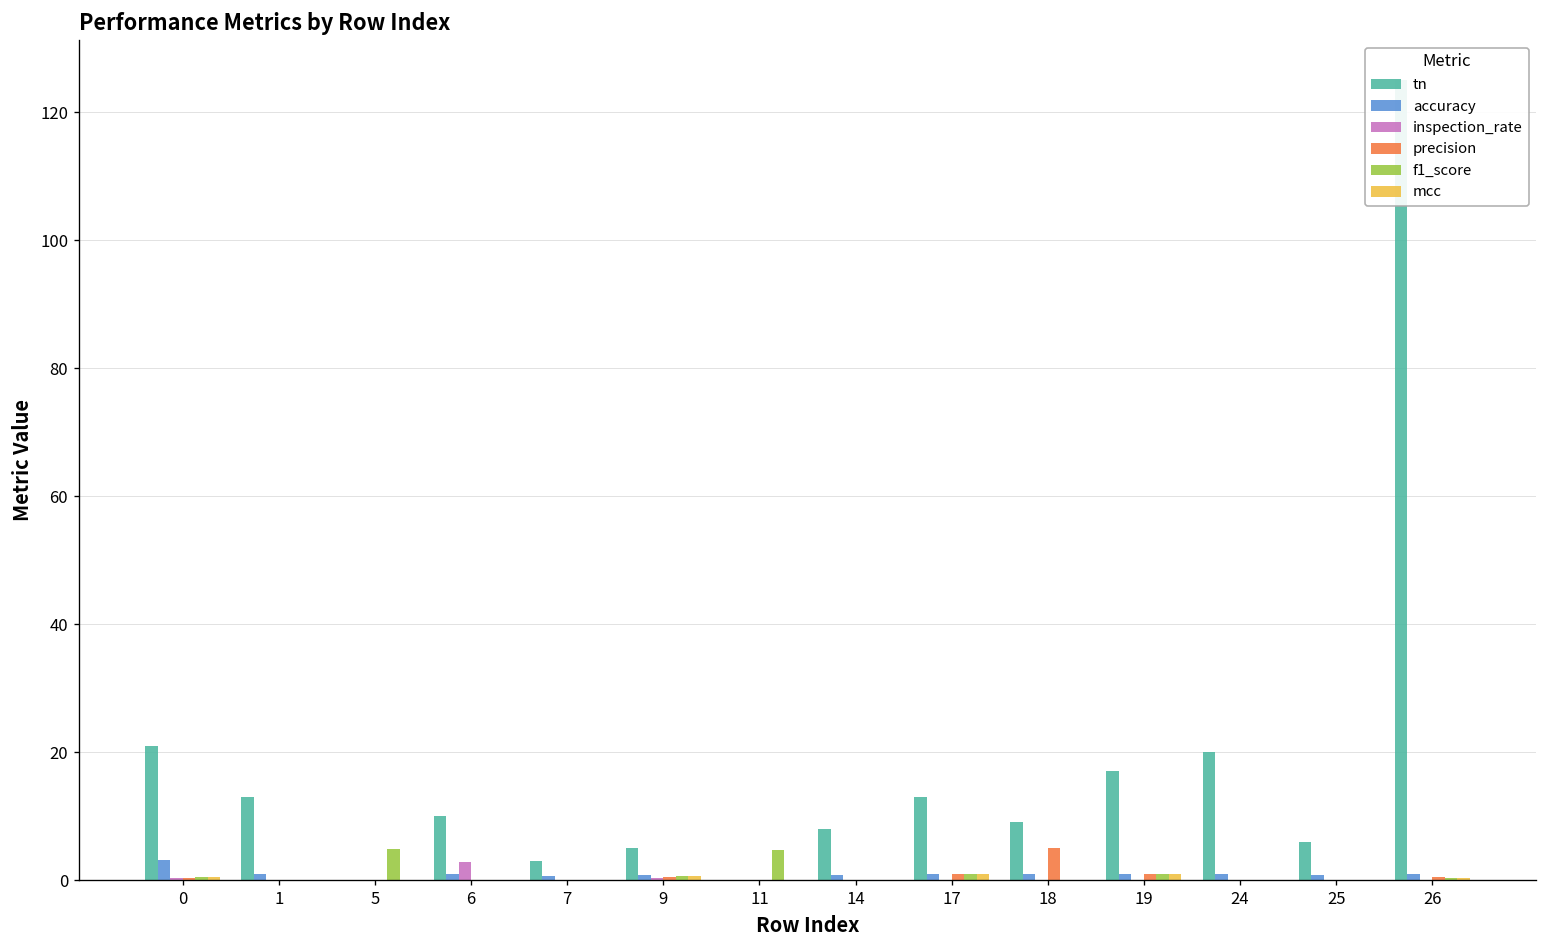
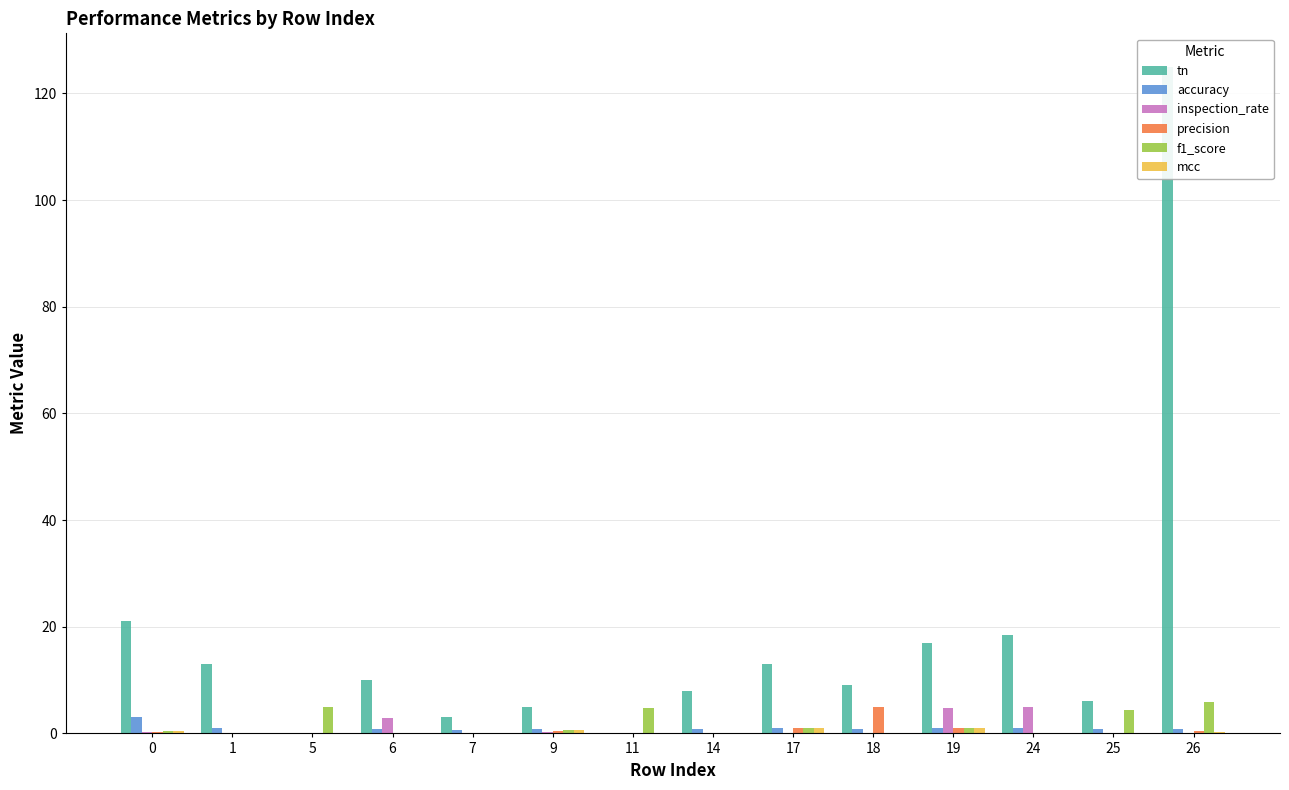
  {
    "tn": {
      "0": 21,
      "1": 13,
      "5": 0,
      "6": 10,
      "7": 3,
      "9": 5,
      "11": 0,
      "14": 8,
      "17": 13,
      "18": 9,
      "19": 17,
-     "24": 20,
+     "24": 19,
      "25": 6
    },
    "accuracy": {
      "0": 3,
      "1": 1,
      "5": 0,
      "6": 1,
      "7": 1,
      "9": 1,
      "11": 0,
      "14": 1,
      "17": 1,
      "18": 1,
      "19": 1,
      "24": 1,
      "25": 1,
      "26": 1
    },
    "inspection_rate": {
      "5": 0,
      "6": 3,
      "7": 0,
      "11": 0,
      "14": 0,
      "18": 0,
-     "19": 0,
-     "24": 0,
+     "19": 5,
+     "24": 5,
      "25": 0
    },
    "precision": {
      "1": 0,
      "5": 0,
      "6": 0,
      "7": 0,
      "9": 1,
      "11": 0,
      "14": 0,
      "17": 1,
      "18": 5,
      "19": 1,
      "24": 0,
      "25": 0
    },
    "f1_score": {
      "1": 0,
      "5": 5,
      "6": 0,
      "7": 0,
      "9": 1,
      "11": 5,
      "14": 0,
      "17": 1,
      "18": 0,
      "19": 1,
      "24": 0,
-     "25": 0,
-     "26": 0
+     "25": 4,
+     "26": 6
    },
    "mcc": {
      "0": 0,
      "1": 0,
      "5": 0,
      "6": 0,
      "7": 0,
      "9": 1,
      "11": 0,
      "14": 0,
      "17": 1,
      "18": 0,
      "19": 1,
      "24": 0,
      "25": 0
    }
  }
